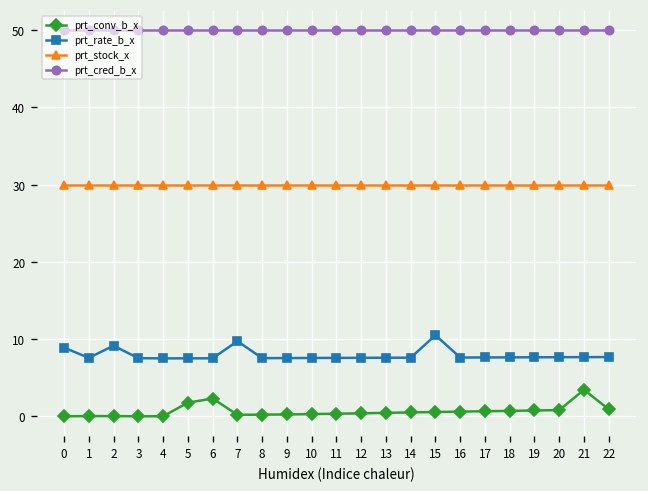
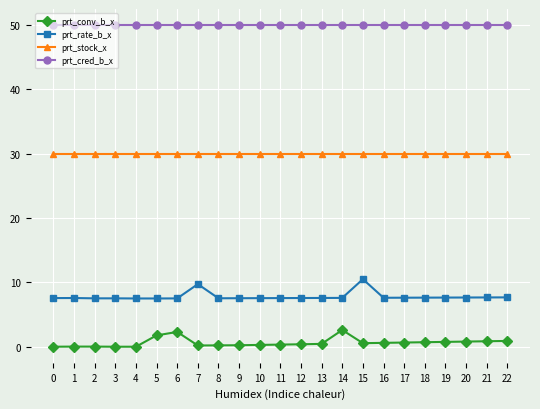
  {
    "prt_conv_b_x": {
      "0": 0,
      "1": 0,
      "2": 0,
      "3": 0,
      "4": 0,
      "5": 2,
      "6": 2,
      "7": 0,
      "8": 0,
      "9": 0,
      "10": 0,
      "11": 0,
      "12": 0,
      "13": 0,
-     "14": 1,
+     "14": 3,
      "15": 1,
      "16": 1,
      "17": 1,
      "18": 1,
      "19": 1,
      "20": 1,
-     "21": 3,
+     "21": 1,
      "22": 1
    },
    "prt_rate_b_x": {
-     "0": 9,
+     "0": 8,
      "1": 8,
-     "2": 9,
+     "2": 8,
      "3": 8,
      "4": 8,
      "5": 8,
      "6": 8,
      "7": 10,
      "8": 8,
      "9": 8,
      "10": 8,
      "11": 8,
      "12": 8,
      "13": 8,
      "14": 8,
      "15": 11,
      "16": 8,
      "17": 8,
      "18": 8,
      "19": 8,
      "20": 8,
      "21": 8,
      "22": 8
    },
    "prt_stock_x": {
      "0": 30,
      "1": 30,
      "2": 30,
      "3": 30,
      "4": 30,
      "5": 30,
      "6": 30,
      "7": 30,
      "8": 30,
      "9": 30,
      "10": 30,
      "11": 30,
      "12": 30,
      "13": 30,
      "14": 30,
      "15": 30,
      "16": 30,
      "17": 30,
      "18": 30,
      "19": 30,
      "20": 30,
      "21": 30,
      "22": 30
    },
    "prt_cred_b_x": {
      "4": 50,
      "5": 50,
      "6": 50,
      "7": 50,
      "8": 50,
      "9": 50,
      "10": 50,
      "11": 50,
      "12": 50,
      "13": 50,
      "14": 50,
      "15": 50,
      "16": 50,
      "17": 50,
      "18": 50,
      "19": 50,
      "20": 50,
      "21": 50,
      "22": 50
    }
  }
